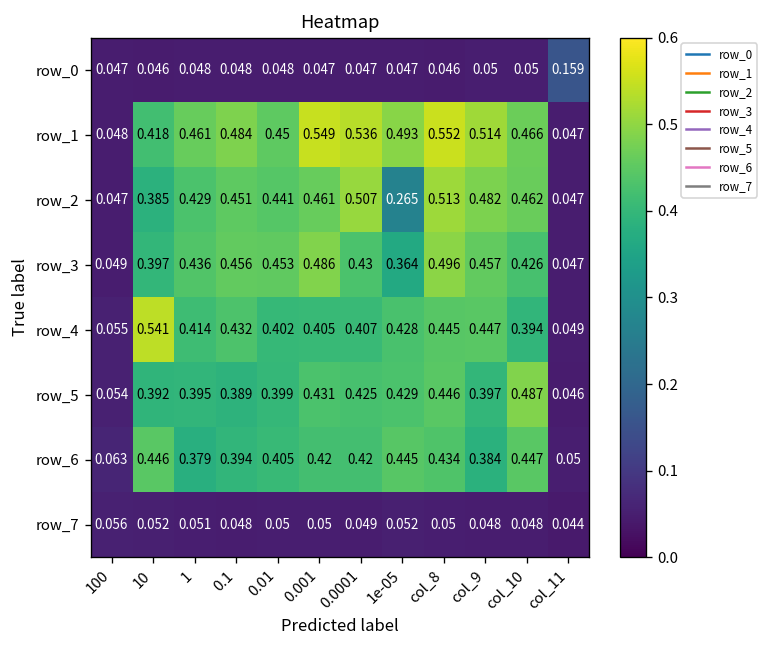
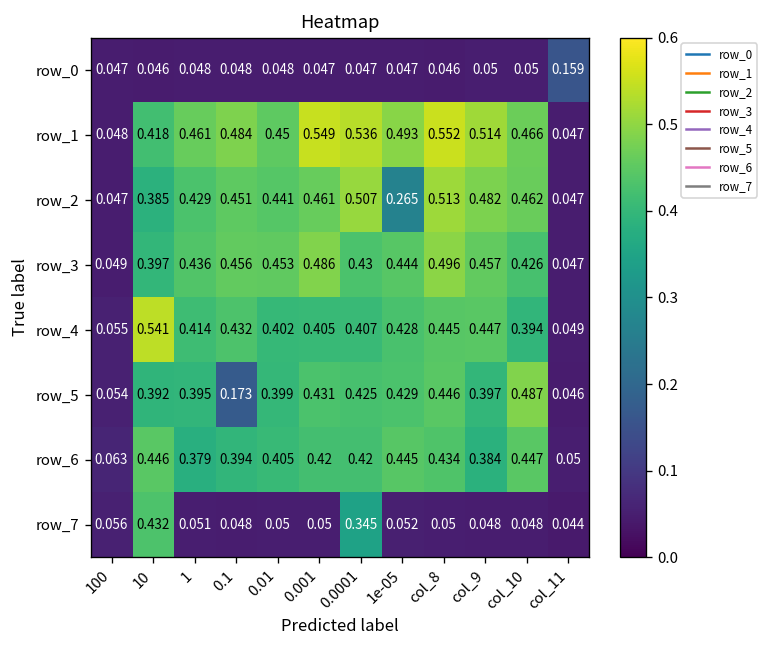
  {
    "row_0": {
      "100": 0.047,
      "10": 0.046,
      "1": 0.048,
      "0.1": 0.048,
      "0.01": 0.048,
      "0.001": 0.047,
      "0.0001": 0.047,
      "1e-05": 0.047,
      "col_8": 0.046,
      "col_9": 0.05,
      "col_10": 0.05,
      "col_11": 0.159
    },
    "row_1": {
      "100": 0.048,
      "10": 0.418,
      "1": 0.461,
      "0.1": 0.484,
      "0.01": 0.45,
      "0.001": 0.549,
      "0.0001": 0.536,
      "1e-05": 0.493,
      "col_8": 0.552,
      "col_9": 0.514,
      "col_10": 0.466,
      "col_11": 0.047
    },
    "row_2": {
      "100": 0.047,
      "10": 0.385,
      "1": 0.429,
      "0.1": 0.451,
      "0.01": 0.441,
      "0.001": 0.461,
      "0.0001": 0.507,
      "1e-05": 0.265,
      "col_8": 0.513,
      "col_9": 0.482,
      "col_10": 0.462,
      "col_11": 0.047
    },
    "row_3": {
      "100": 0.049,
      "10": 0.397,
      "1": 0.436,
      "0.1": 0.456,
      "0.01": 0.453,
      "0.001": 0.486,
      "0.0001": 0.43,
-     "1e-05": 0.364,
+     "1e-05": 0.444,
      "col_8": 0.496,
      "col_9": 0.457,
      "col_10": 0.426,
      "col_11": 0.047
    },
    "row_4": {
      "100": 0.055,
      "10": 0.541,
      "1": 0.414,
      "0.1": 0.432,
      "0.01": 0.402,
      "0.001": 0.405,
      "0.0001": 0.407,
      "1e-05": 0.428,
      "col_8": 0.445,
      "col_9": 0.447,
      "col_10": 0.394,
      "col_11": 0.049
    },
    "row_5": {
      "100": 0.054,
      "10": 0.392,
      "1": 0.395,
-     "0.1": 0.389,
+     "0.1": 0.173,
      "0.01": 0.399,
      "0.001": 0.431,
      "0.0001": 0.425,
      "1e-05": 0.429,
      "col_8": 0.446,
      "col_9": 0.397,
      "col_10": 0.487,
      "col_11": 0.046
    },
    "row_6": {
      "100": 0.063,
      "10": 0.446,
      "1": 0.379,
      "0.1": 0.394,
      "0.01": 0.405,
      "0.001": 0.42,
      "0.0001": 0.42,
      "1e-05": 0.445,
      "col_8": 0.434,
      "col_9": 0.384,
      "col_10": 0.447,
      "col_11": 0.05
    },
    "row_7": {
      "100": 0.056,
-     "10": 0.052,
+     "10": 0.432,
      "1": 0.051,
      "0.1": 0.048,
      "0.01": 0.05,
      "0.001": 0.05,
-     "0.0001": 0.049,
+     "0.0001": 0.345,
      "1e-05": 0.052,
      "col_8": 0.05,
      "col_9": 0.048,
      "col_10": 0.048,
      "col_11": 0.044
    }
  }
